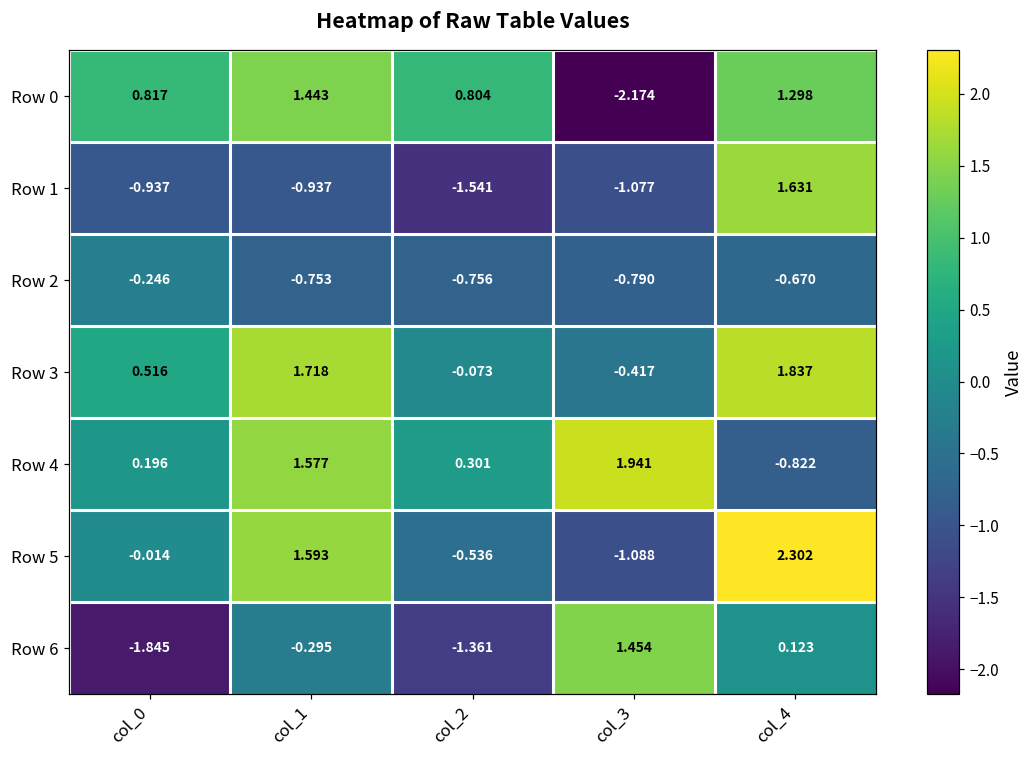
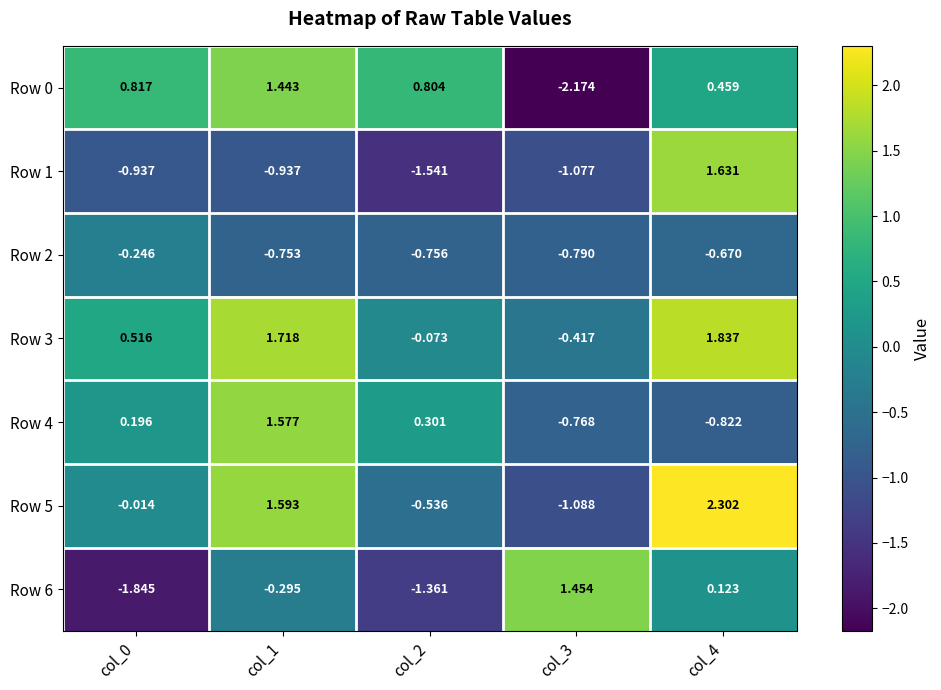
  {
    "Row 0": {
      "col_0": 0.817,
      "col_1": 1.443,
      "col_2": 0.804,
      "col_3": -2.174,
-     "col_4": 1.298
+     "col_4": 0.459
    },
    "Row 1": {
      "col_0": -0.937,
      "col_1": -0.937,
      "col_2": -1.541,
      "col_3": -1.077,
      "col_4": 1.631
    },
    "Row 2": {
      "col_0": -0.246,
      "col_1": -0.753,
      "col_2": -0.756,
      "col_3": -0.790,
      "col_4": -0.670
    },
    "Row 3": {
      "col_0": 0.516,
      "col_1": 1.718,
      "col_2": -0.073,
      "col_3": -0.417,
      "col_4": 1.837
    },
    "Row 4": {
      "col_0": 0.196,
      "col_1": 1.577,
      "col_2": 0.301,
-     "col_3": 1.941,
+     "col_3": -0.768,
      "col_4": -0.822
    },
    "Row 5": {
      "col_0": -0.014,
      "col_1": 1.593,
      "col_2": -0.536,
      "col_3": -1.088,
      "col_4": 2.302
    },
    "Row 6": {
      "col_0": -1.845,
      "col_1": -0.295,
      "col_2": -1.361,
      "col_3": 1.454,
      "col_4": 0.123
    }
  }
